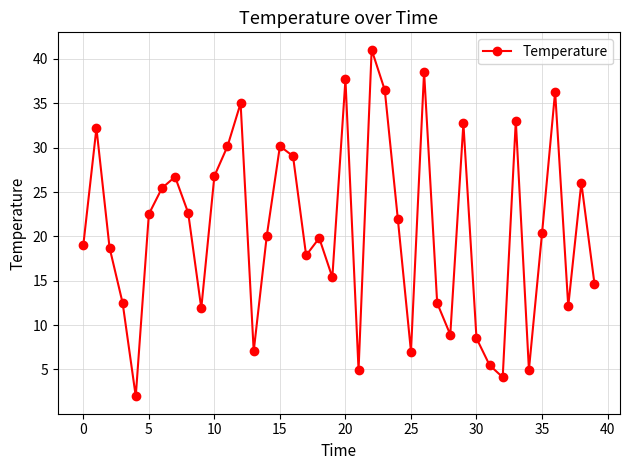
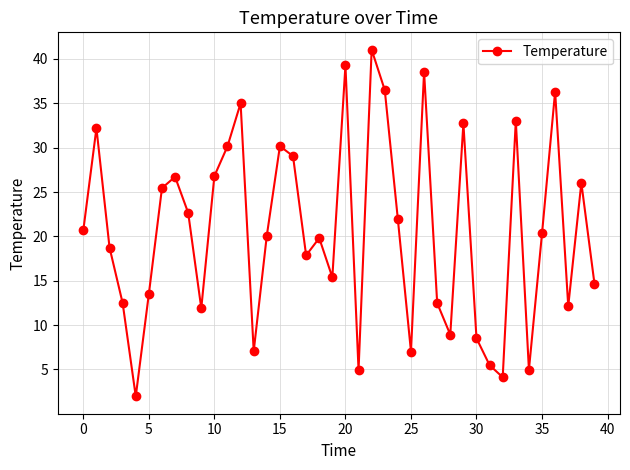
  {
-   "0": 19,
-   "5": 23,
+   "0": 21,
+   "5": 14,
    "10": 27,
    "15": 30,
-   "20": 38,
+   "20": 39,
    "25": 7,
    "30": 9,
    "35": 20
  }
